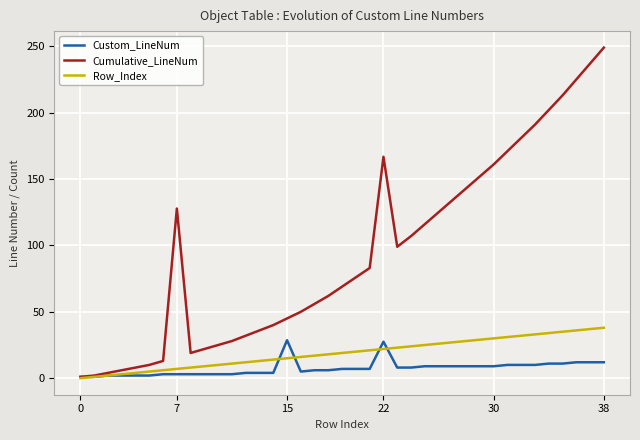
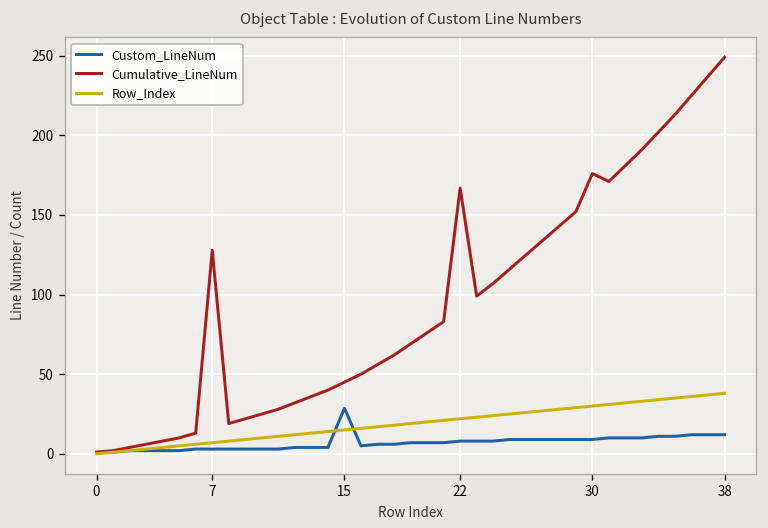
  {
    "Custom_LineNum": {
      "7": 3,
      "15": 29,
-     "22": 28,
+     "22": 8,
      "30": 9,
      "38": 12
    },
    "Cumulative_LineNum": {
      "7": 128,
      "15": 45,
      "22": 167,
-     "30": 161,
+     "30": 176,
      "38": 249
    },
    "Row_Index": {
      "7": 7,
      "15": 15,
      "22": 22,
      "30": 30,
      "38": 38
    }
  }
